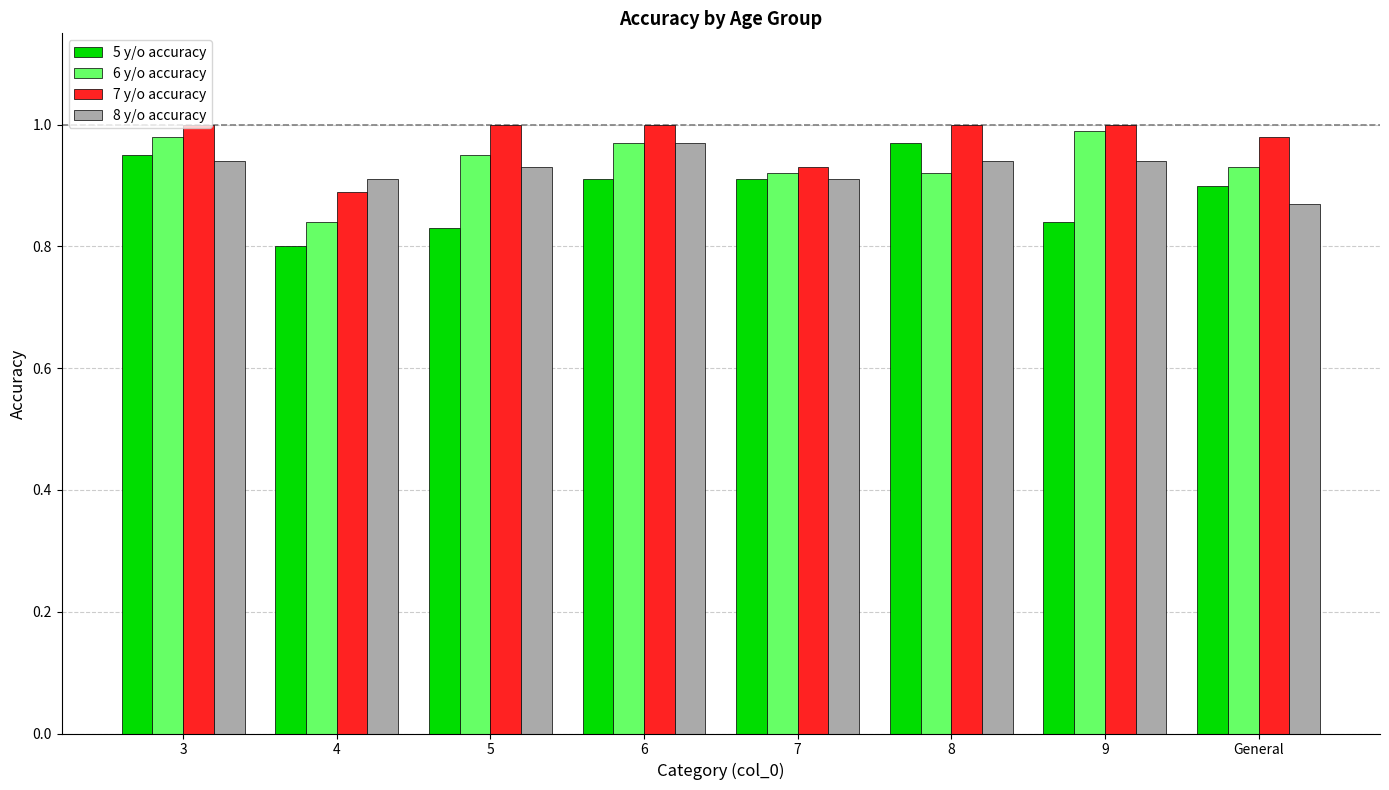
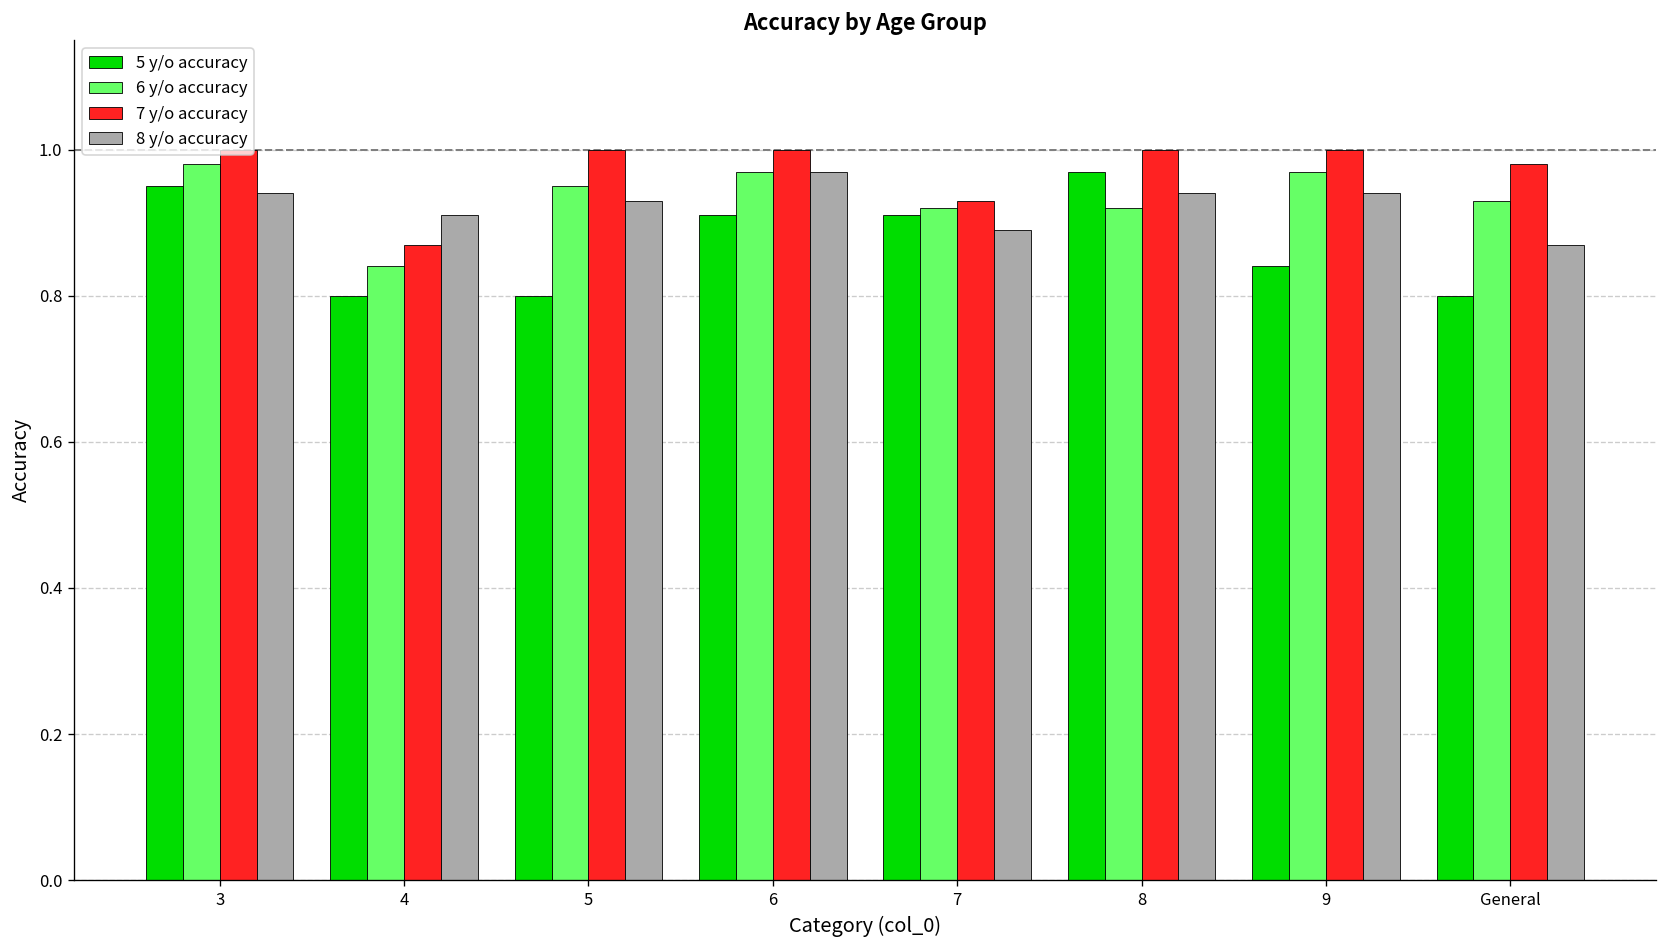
  {
    "5 y/o accuracy": {
      "3": 0.95,
      "4": 0.80,
-     "5": 0.83,
+     "5": 0.80,
      "6": 0.91,
      "7": 0.91,
      "8": 0.97,
      "9": 0.84,
-     "General": 0.9
+     "General": 0.8
    },
    "6 y/o accuracy": {
      "3": 0.98,
      "4": 0.84,
      "5": 0.95,
      "6": 0.97,
      "7": 0.92,
      "8": 0.92,
-     "9": 0.99,
+     "9": 0.97,
      "General": 0.93
    },
    "7 y/o accuracy": {
-     "4": 0.89,
+     "4": 0.87,
      "5": 1.00,
      "6": 1.00,
      "7": 0.93,
      "8": 1.00,
      "9": 1.00,
      "General": 0.98
    },
    "8 y/o accuracy": {
      "3": 0.94,
      "4": 0.91,
      "5": 0.93,
      "6": 0.97,
-     "7": 0.91,
+     "7": 0.89,
      "8": 0.94,
      "9": 0.94,
      "General": 0.87
    }
  }
